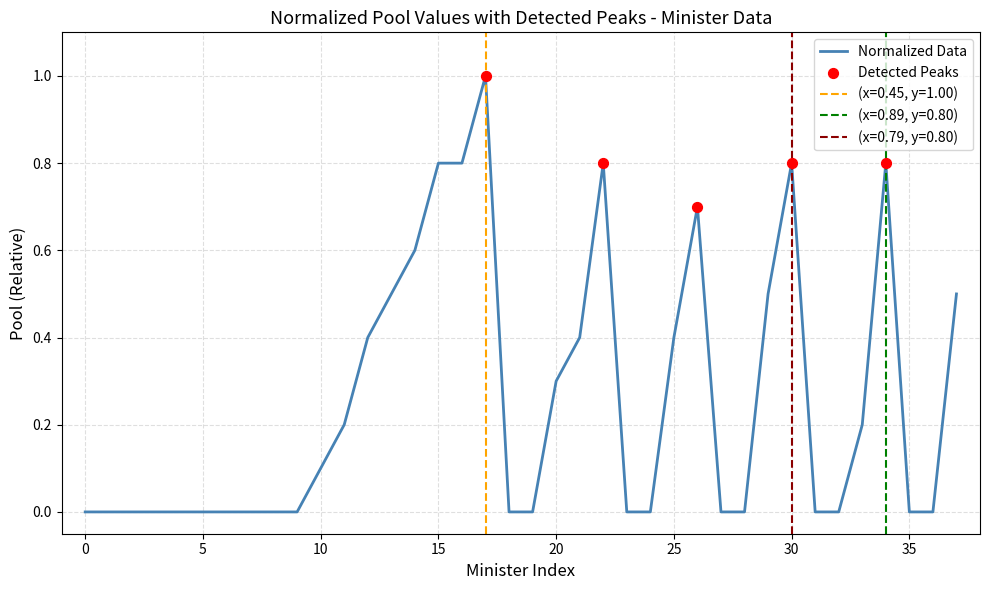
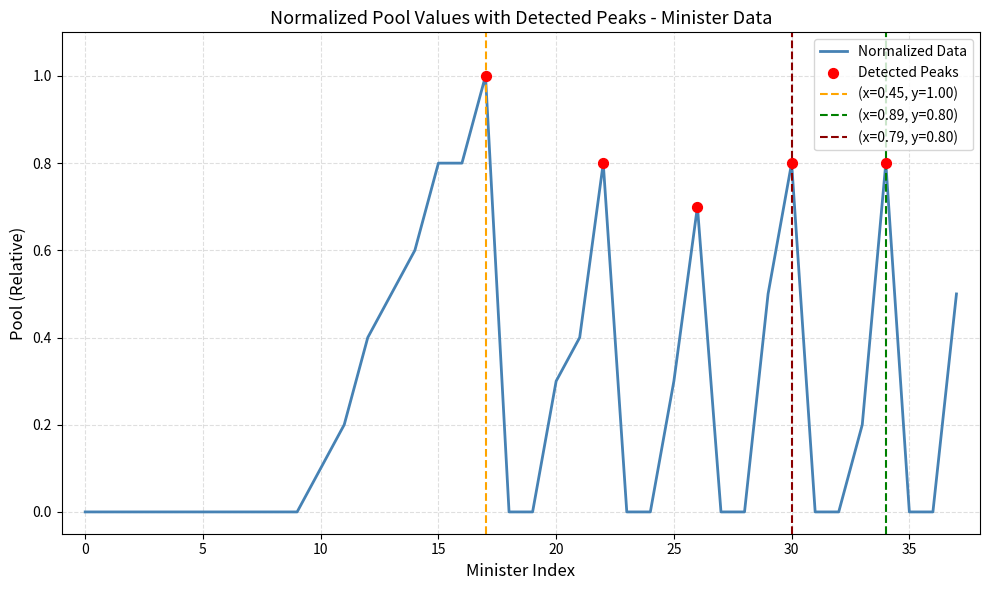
  {
    "Normalized Data": {
      "0": 0.00,
      "5": 0.00,
      "10": 0.10,
      "15": 0.80,
      "20": 0.30,
-     "25": 0.40,
+     "25": 0.30,
      "35": 0.00
    }
  }
